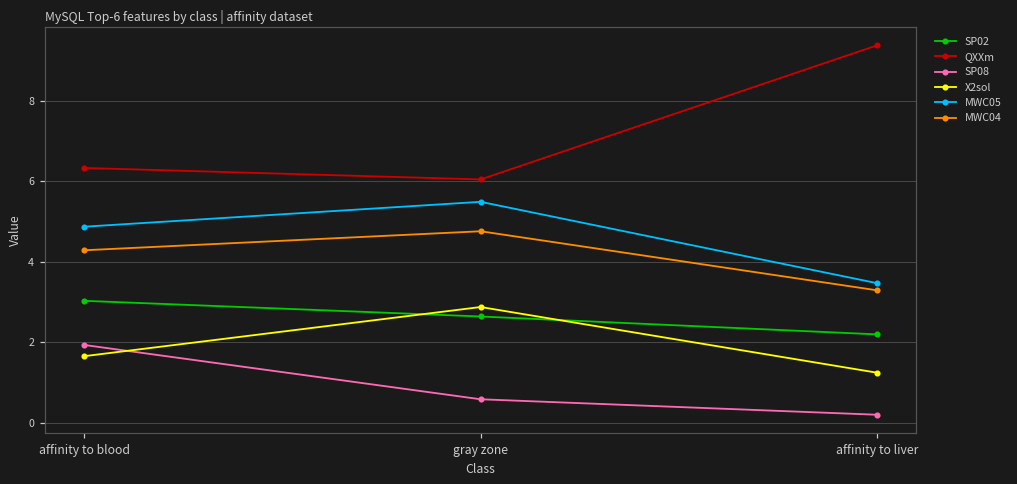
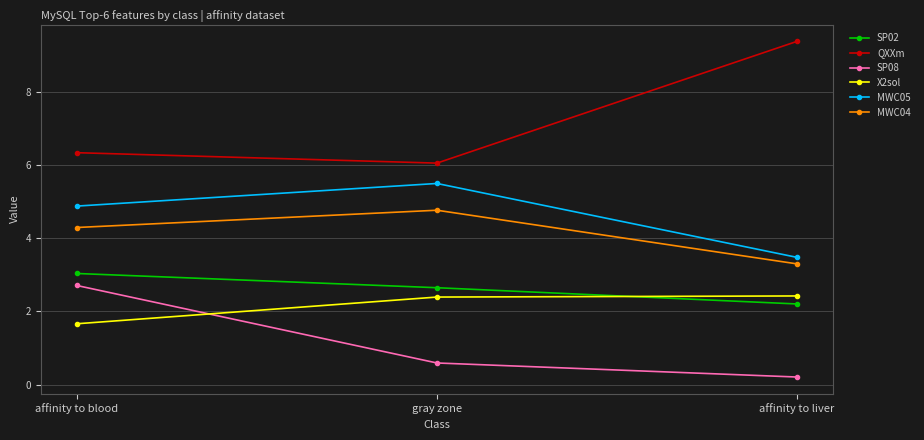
  {
    "SP02": {
      "affinity to blood": 3.0,
      "gray zone": 2.6,
      "affinity to liver": 2.2
    },
    "QXXm": {
      "affinity to blood": 6.3,
      "gray zone": 6.0,
      "affinity to liver": 9.4
    },
    "SP08": {
-     "affinity to blood": 1.9,
+     "affinity to blood": 2.7,
      "gray zone": 0.6,
      "affinity to liver": 0.2
    },
    "X2sol": {
      "affinity to blood": 1.7,
-     "gray zone": 2.9,
-     "affinity to liver": 1.3
+     "gray zone": 2.4,
+     "affinity to liver": 2.4
    },
    "MWC05": {
      "affinity to blood": 4.9,
      "gray zone": 5.5,
      "affinity to liver": 3.5
    },
    "MWC04": {
      "affinity to blood": 4.3,
      "gray zone": 4.8,
      "affinity to liver": 3.3
    }
  }
